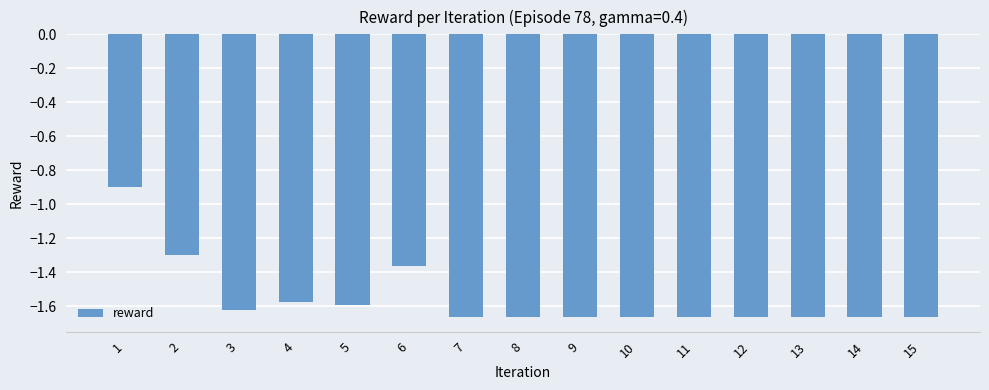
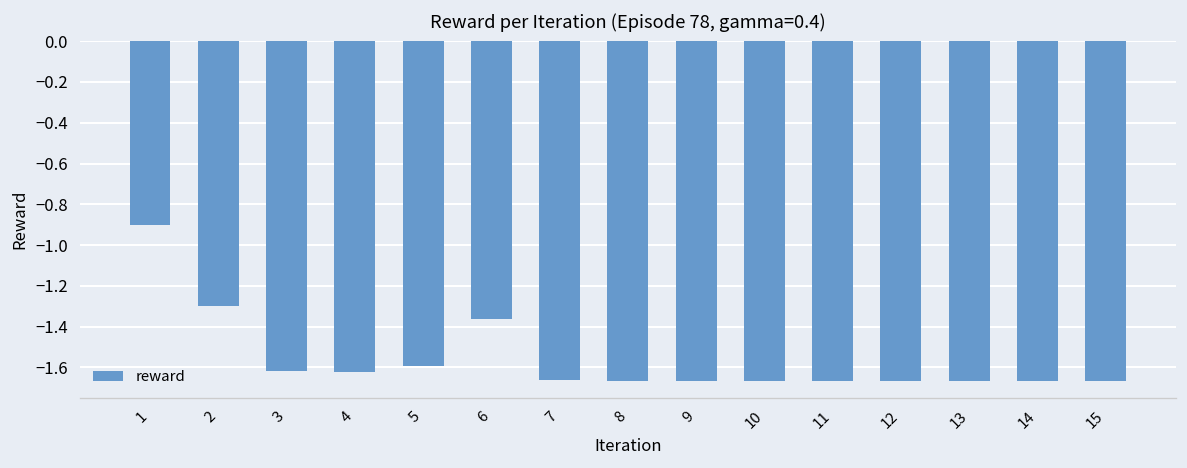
  {
    "1": -0.90,
    "2": -1.30,
    "3": -1.62,
-   "4": -1.58,
+   "4": -1.62,
    "5": -1.59,
    "6": -1.36,
    "7": -1.66,
    "8": -1.67,
    "9": -1.67,
    "10": -1.67,
    "11": -1.67,
    "12": -1.67,
    "13": -1.67,
    "14": -1.67,
    "15": -1.67
  }
